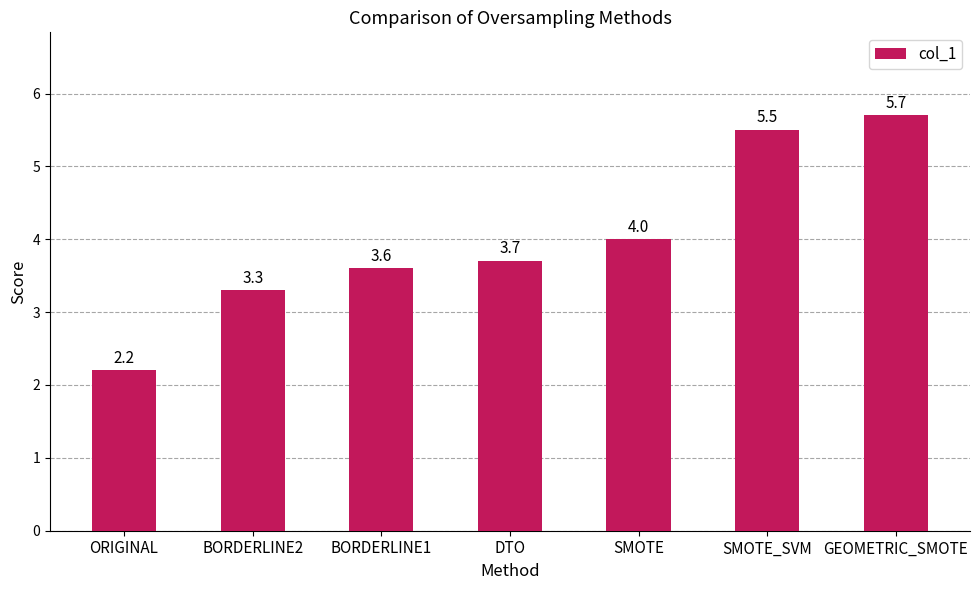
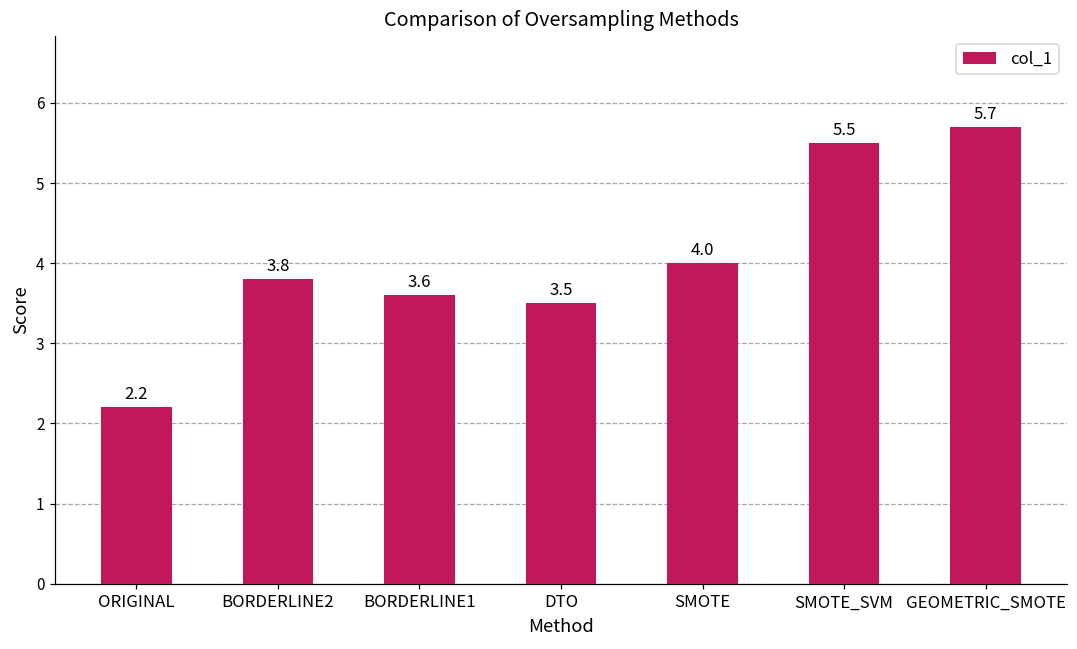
  {
    "ORIGINAL": 2.2,
-   "BORDERLINE2": 3.3,
+   "BORDERLINE2": 3.8,
    "BORDERLINE1": 3.6,
-   "DTO": 3.7,
+   "DTO": 3.5,
    "SMOTE": 4.0,
    "SMOTE_SVM": 5.5,
    "GEOMETRIC_SMOTE": 5.7
  }
